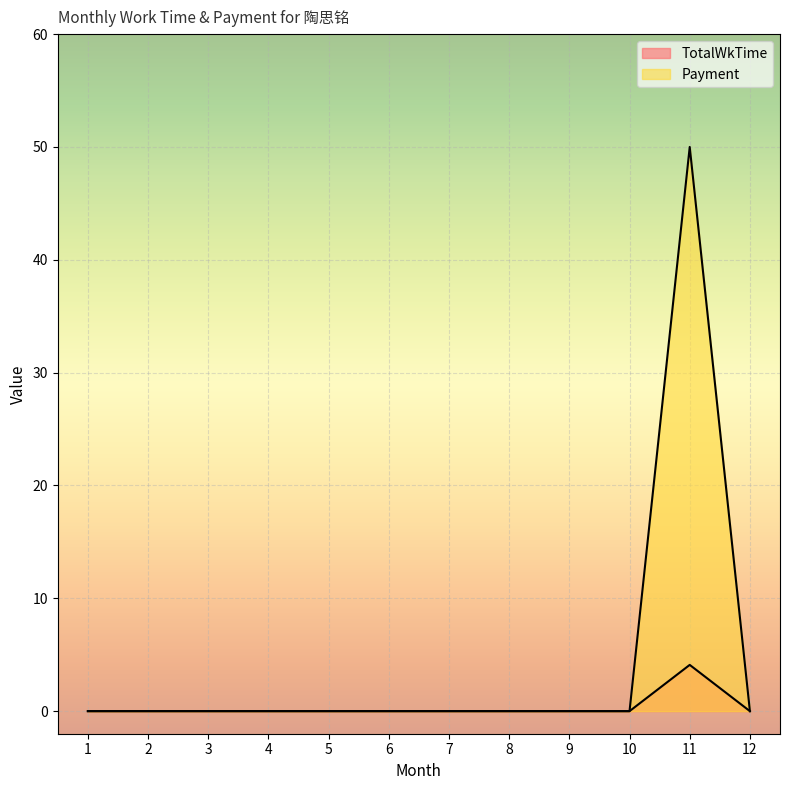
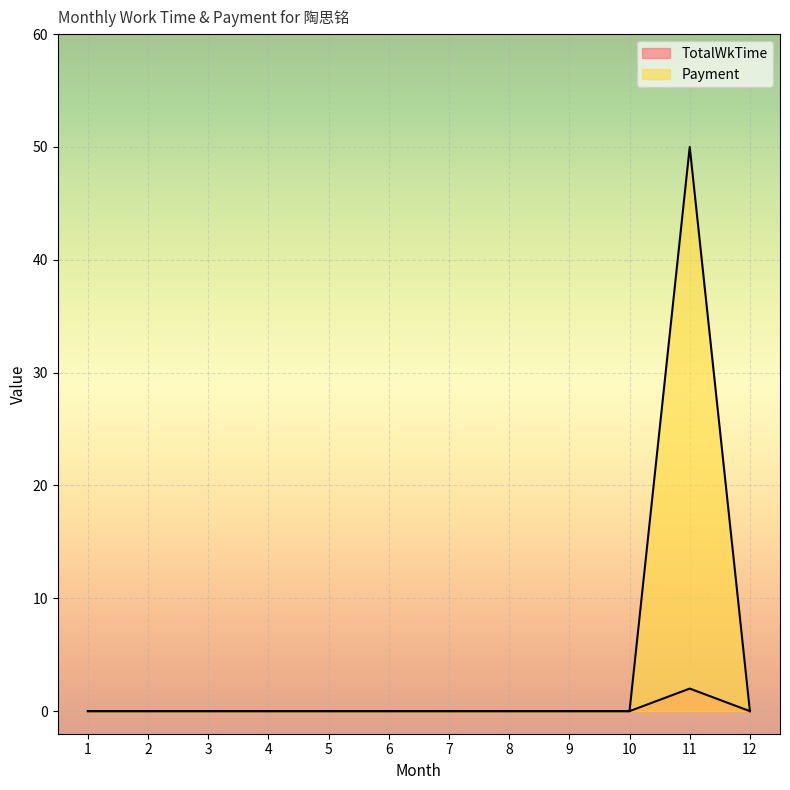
  {
    "TotalWkTime": {
-     "11": 4.1
+     "11": 2.0
    },
    "Payment": {
      "11": 50.0
    }
  }
